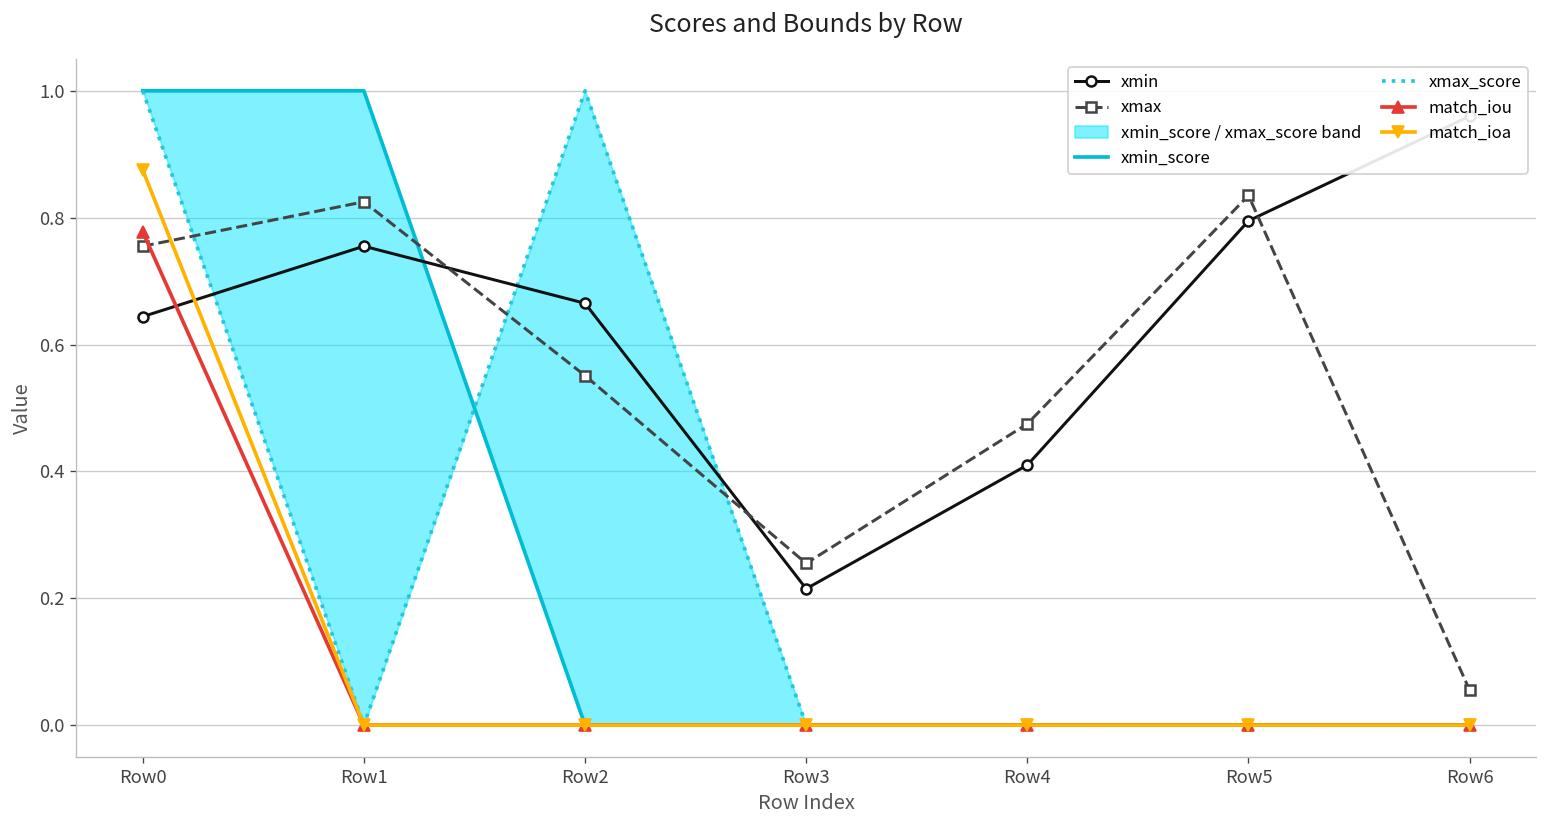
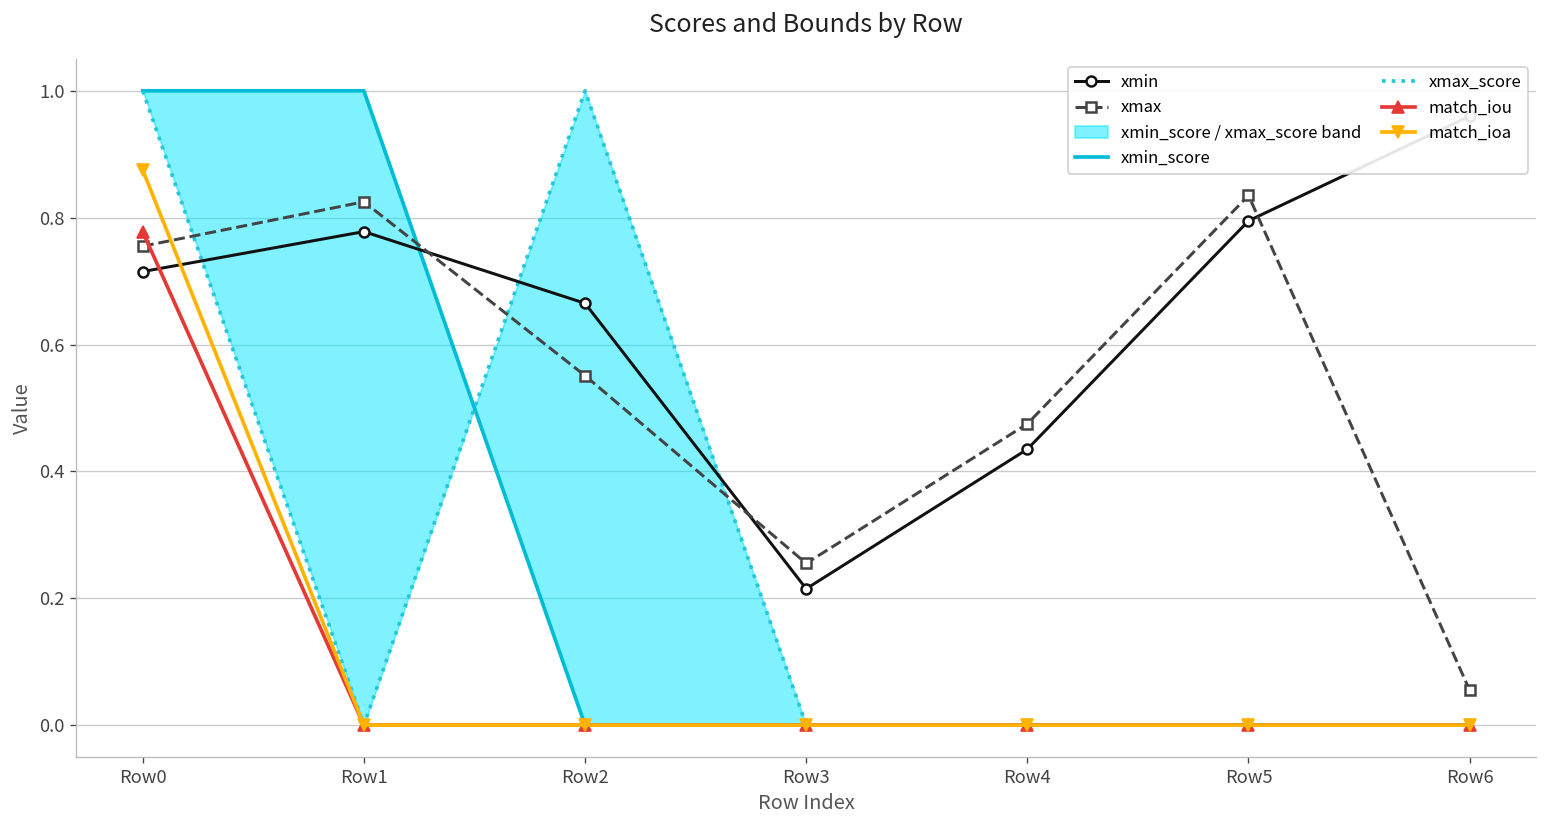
  {
    "xmin": {
-     "Row0": 0.64,
-     "Row1": 0.76,
+     "Row0": 0.72,
+     "Row1": 0.78,
      "Row2": 0.67,
      "Row3": 0.22,
-     "Row4": 0.41,
+     "Row4": 0.44,
      "Row5": 0.80
    },
    "xmax": {
      "Row0": 0.76,
      "Row1": 0.83,
      "Row2": 0.55,
      "Row3": 0.26,
      "Row4": 0.48,
      "Row5": 0.84,
      "Row6": 0.06
    },
    "match_iou": {
      "Row0": 0.78
    },
    "match_ioa": {
      "Row0": 0.88
    }
  }
